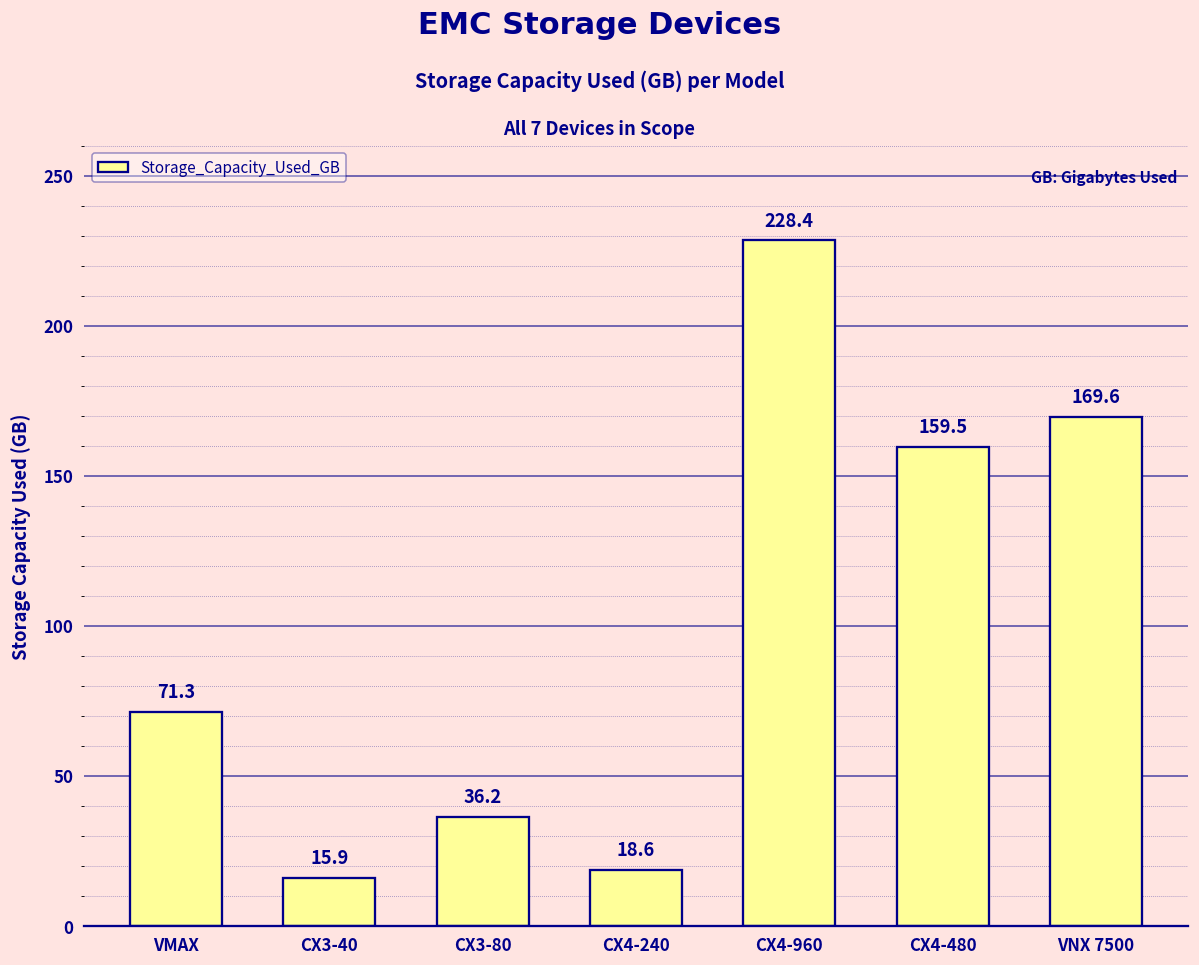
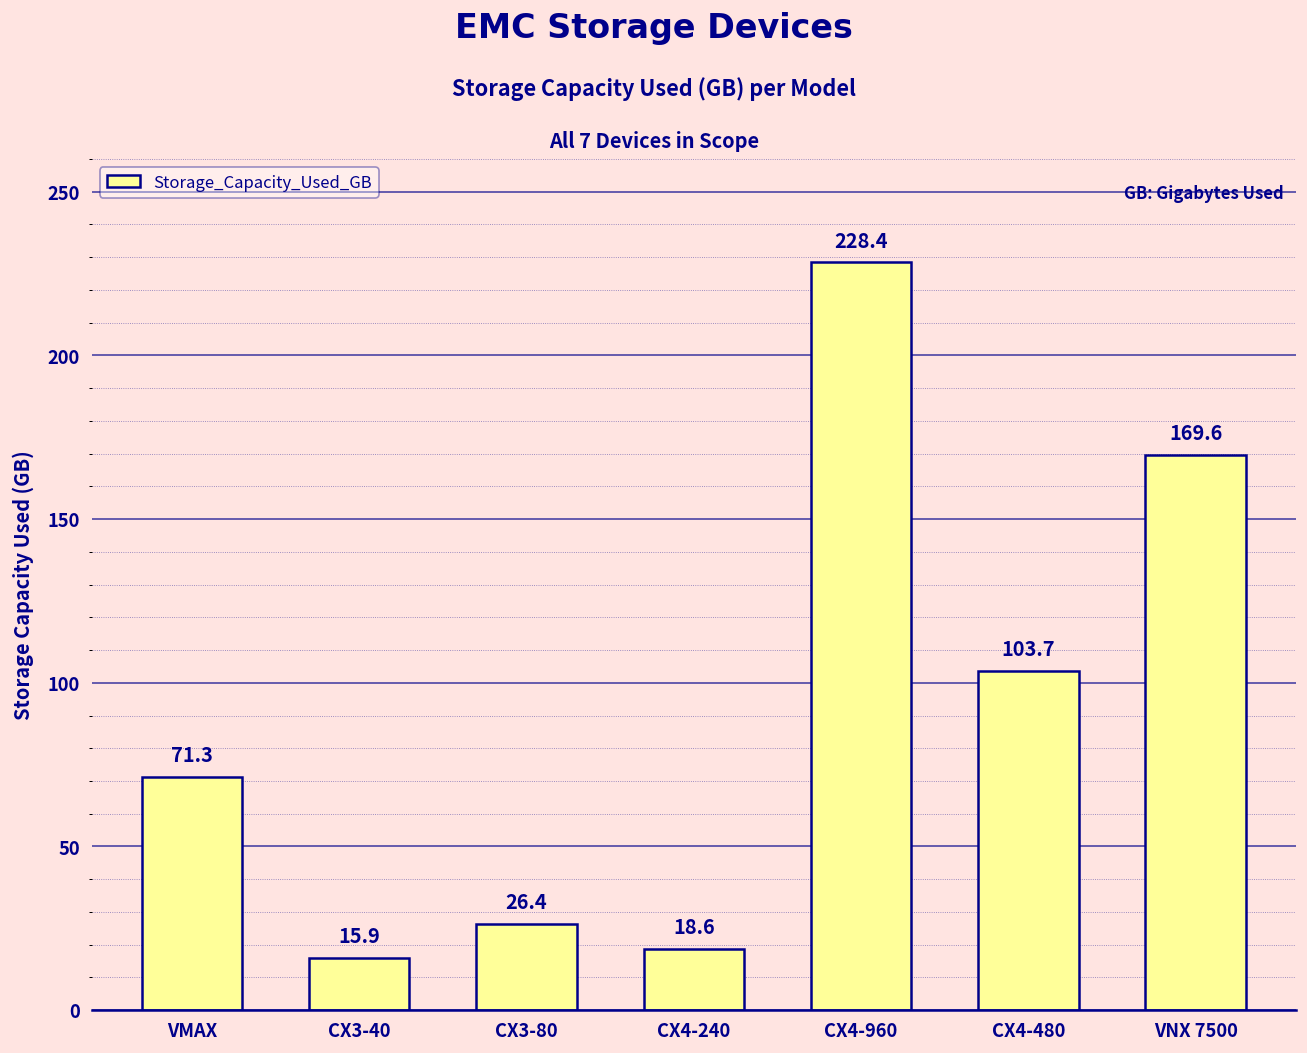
  {
    "VMAX": 71.3,
    "CX3-40": 15.9,
-   "CX3-80": 36.2,
+   "CX3-80": 26.4,
    "CX4-240": 18.6,
    "CX4-960": 228.4,
-   "CX4-480": 159.5,
+   "CX4-480": 103.7,
    "VNX 7500": 169.6
  }
